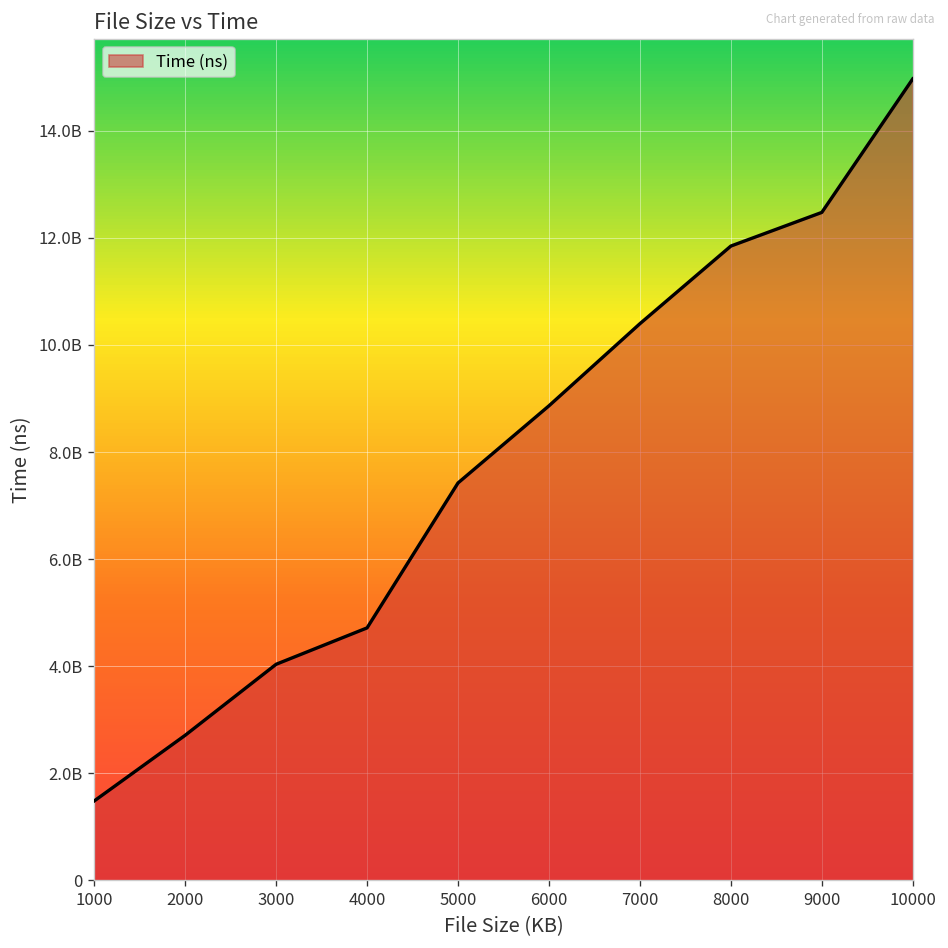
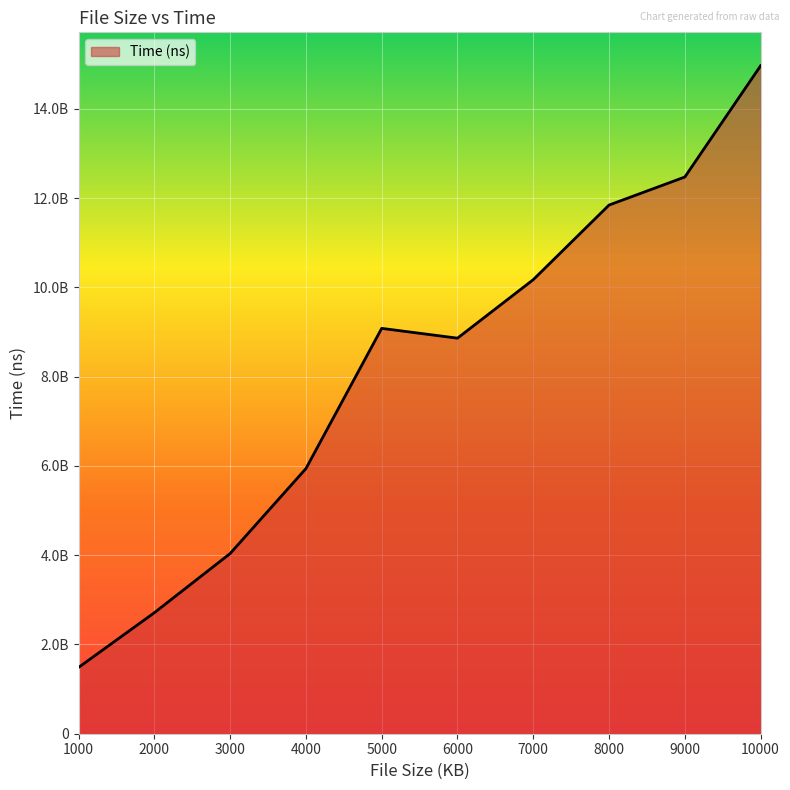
  {
    "1000": 1500000000,
    "2000": 2700000000,
    "3000": 4000000000,
-   "4000": 4700000000,
-   "5000": 7400000000,
+   "4000": 5900000000,
+   "5000": 9100000000,
    "6000": 8900000000,
-   "7000": 10400000000,
+   "7000": 10200000000,
    "8000": 11800000000,
    "9000": 12500000000,
    "10000": 15000000000
  }
